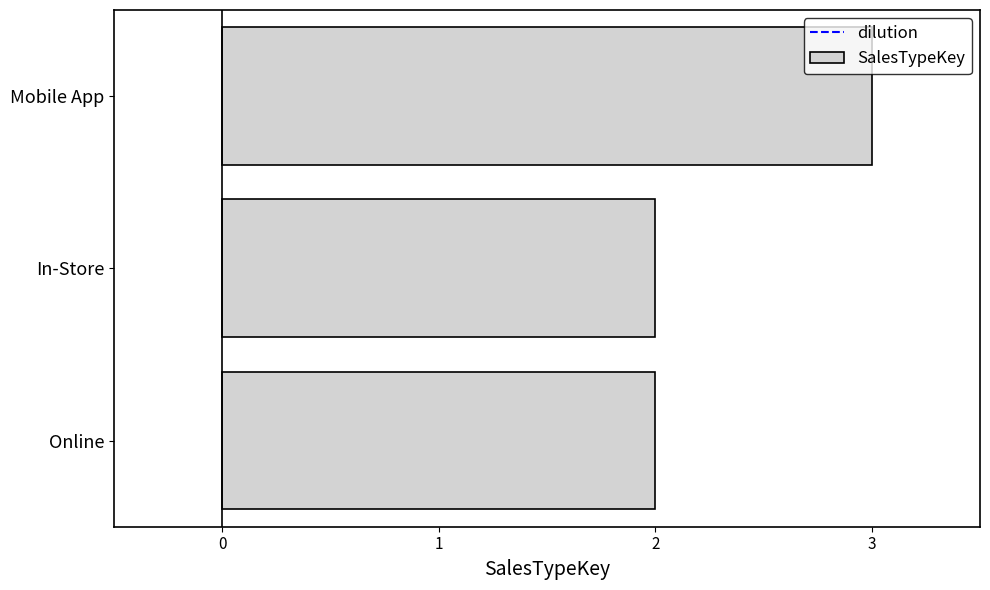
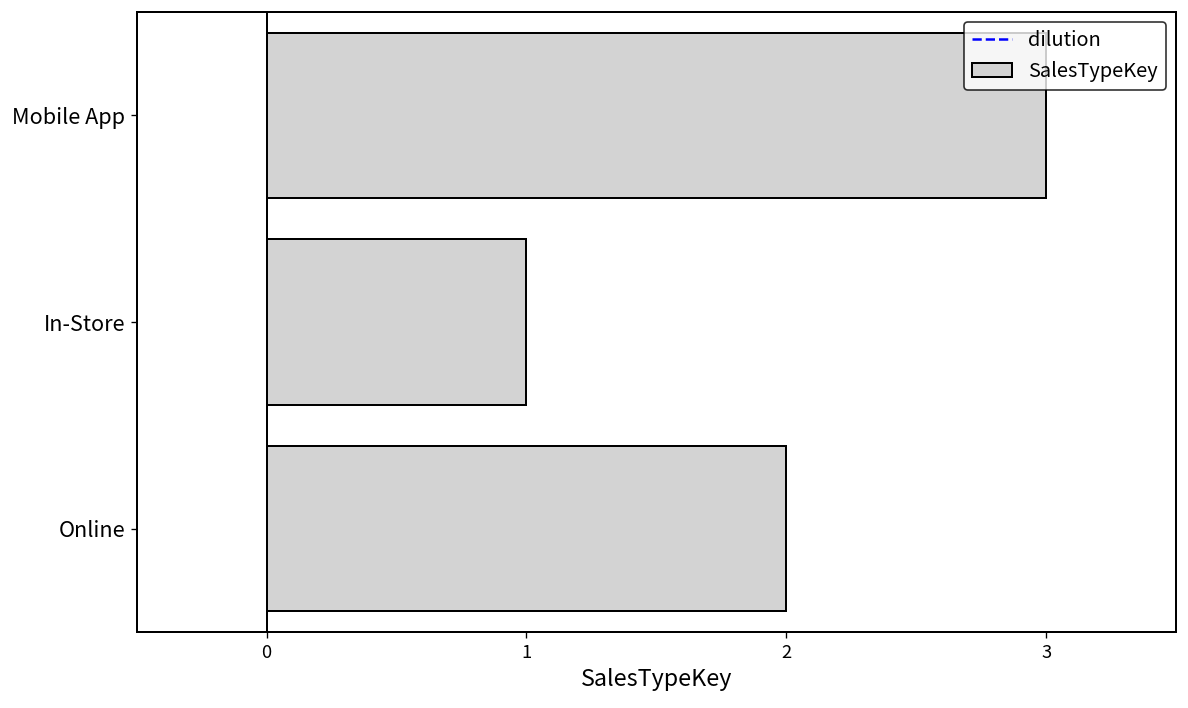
  {
    "Mobile App": 3,
-   "In-Store": 2,
+   "In-Store": 1,
    "Online": 2
  }
